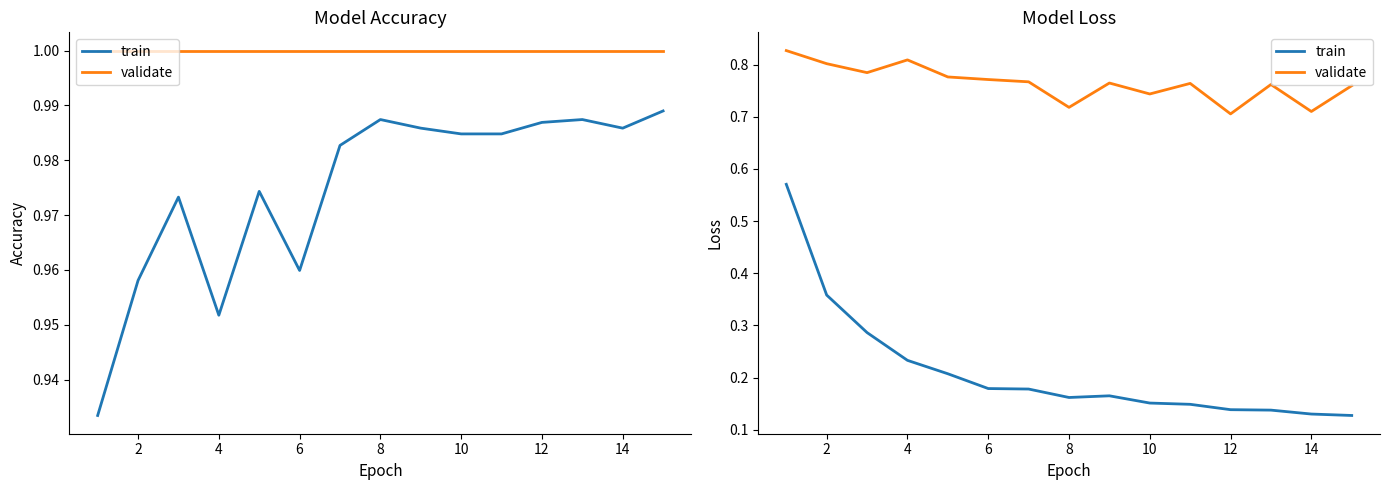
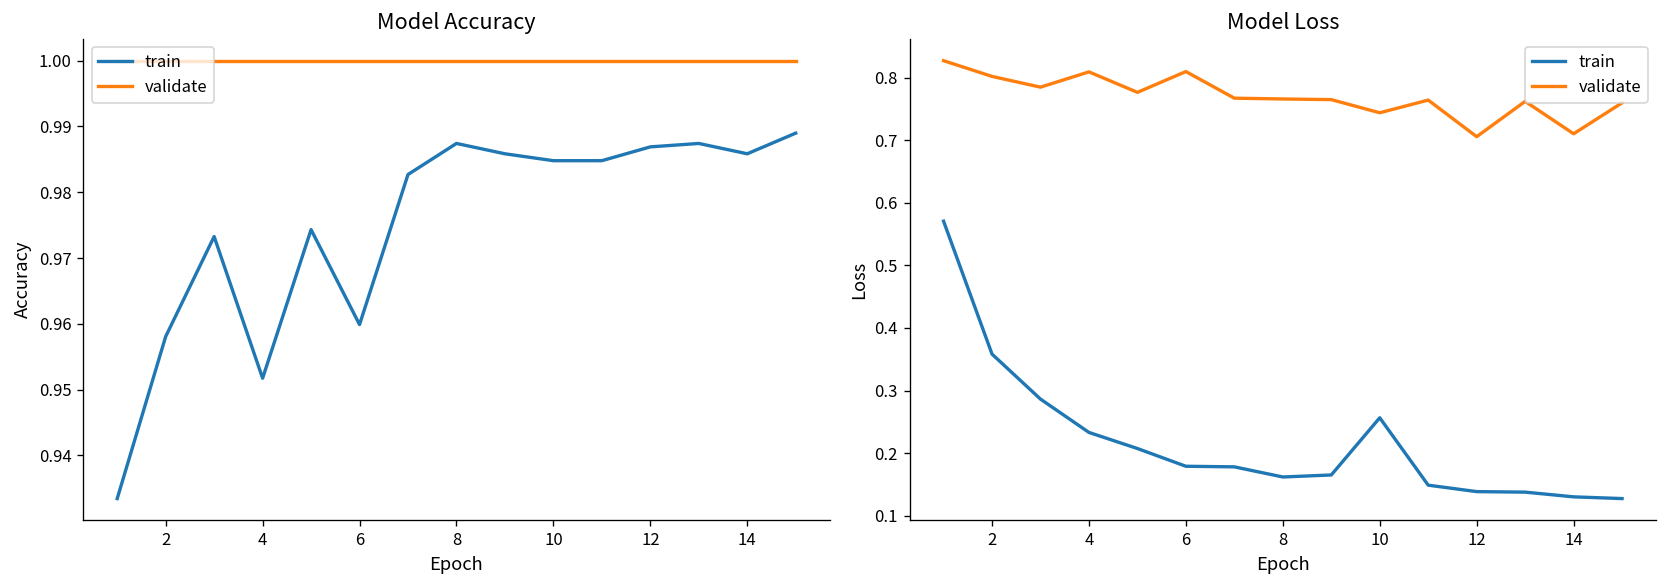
  {
    "Model Accuracy": {
      "train": {
        "2": 0.958,
        "4": 0.952,
        "6": 0.960,
        "8": 0.987,
        "10": 0.985,
        "12": 0.987,
        "14": 0.986
      },
      "validate": {
        "4": 1.000,
        "6": 1.000,
        "8": 1.000,
        "10": 1.000,
        "12": 1.000,
        "14": 1.000
      }
    },
    "Model Loss": {
      "train": {
        "2": 0.36,
        "4": 0.23,
        "6": 0.18,
        "8": 0.16,
-       "10": 0.15,
+       "10": 0.26,
        "12": 0.14,
        "14": 0.13
      },
      "validate": {
        "2": 0.80,
        "4": 0.81,
-       "6": 0.77,
-       "8": 0.72,
+       "6": 0.81,
+       "8": 0.77,
        "10": 0.74,
        "12": 0.71,
        "14": 0.71
      }
    }
  }
